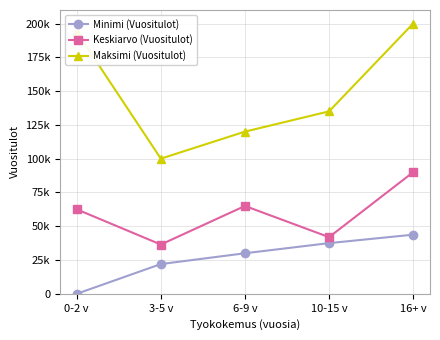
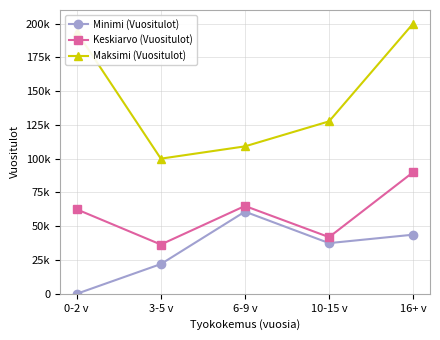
  {
    "Minimi (Vuositulot)": {
      "0-2 v": 0,
      "3-5 v": 22000,
-     "6-9 v": 30000,
+     "6-9 v": 61000,
      "10-15 v": 38000,
      "16+ v": 44000
    },
    "Keskiarvo (Vuositulot)": {
      "0-2 v": 63000,
      "3-5 v": 36000,
      "6-9 v": 65000,
      "10-15 v": 42000,
      "16+ v": 90000
    },
    "Maksimi (Vuositulot)": {
      "3-5 v": 100000,
-     "6-9 v": 120000,
-     "10-15 v": 135000,
+     "6-9 v": 109000,
+     "10-15 v": 128000,
      "16+ v": 200000
    }
  }
